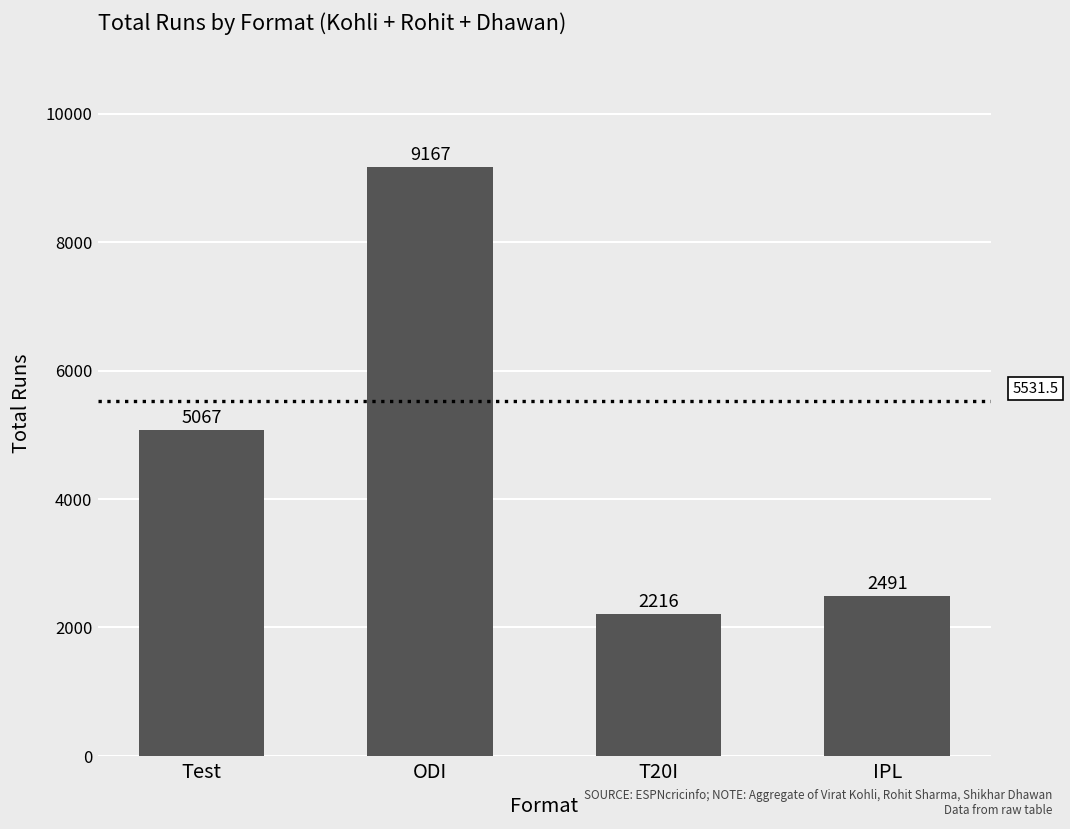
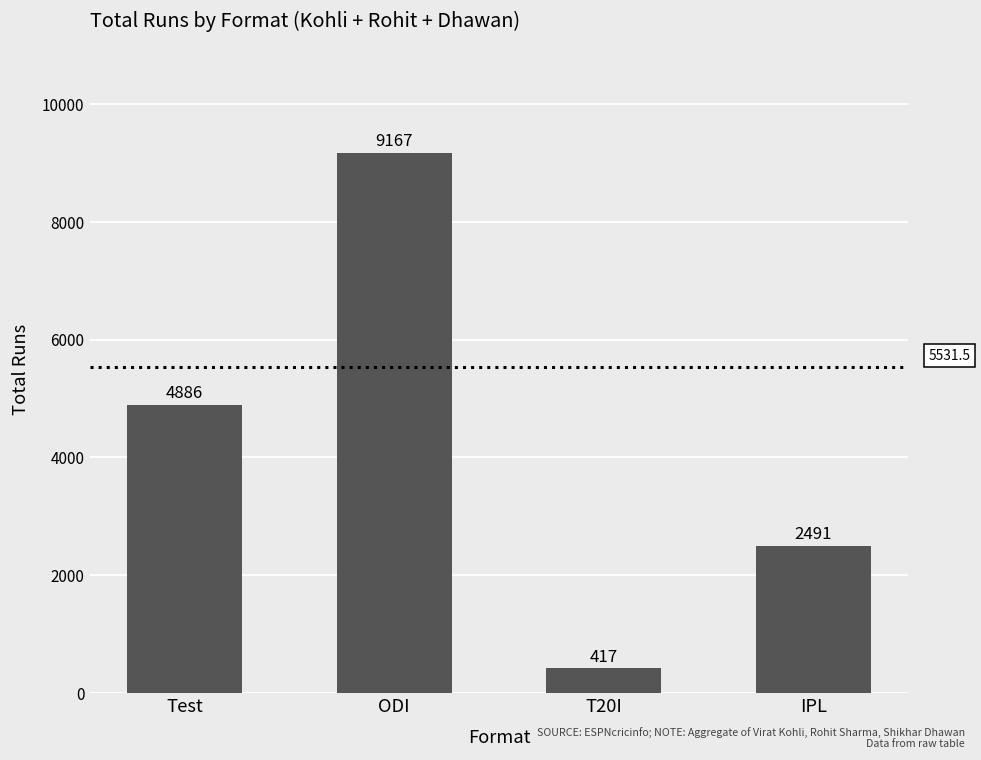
  {
-   "Test": 5067,
+   "Test": 4886,
    "ODI": 9167,
-   "T20I": 2216,
+   "T20I": 417,
    "IPL": 2491
  }
